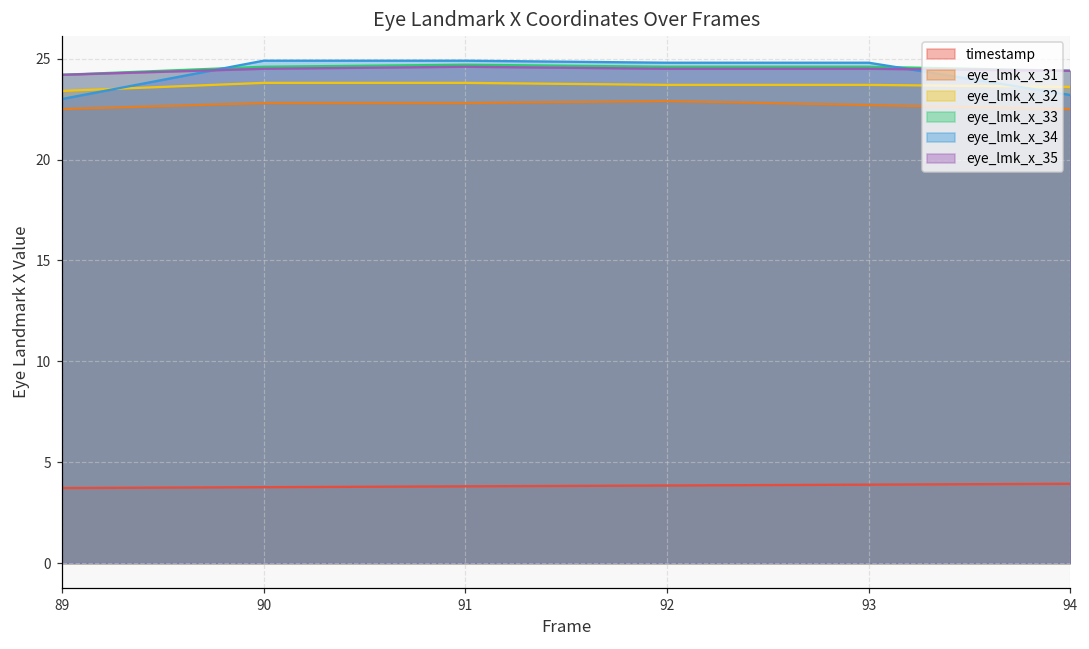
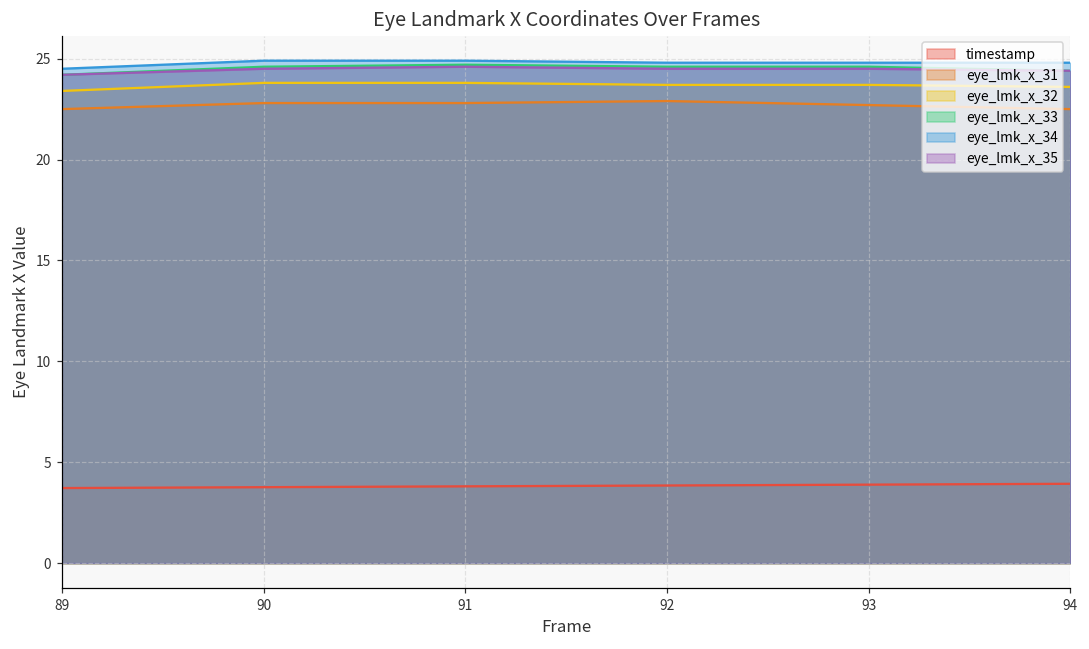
  {
    "eye_lmk_x_34": {
-     "89": 23.0,
+     "89": 24.5,
      "90": 24.9,
      "91": 24.9,
      "92": 24.8,
      "93": 24.8,
-     "94": 23.2
+     "94": 24.8
    }
  }
